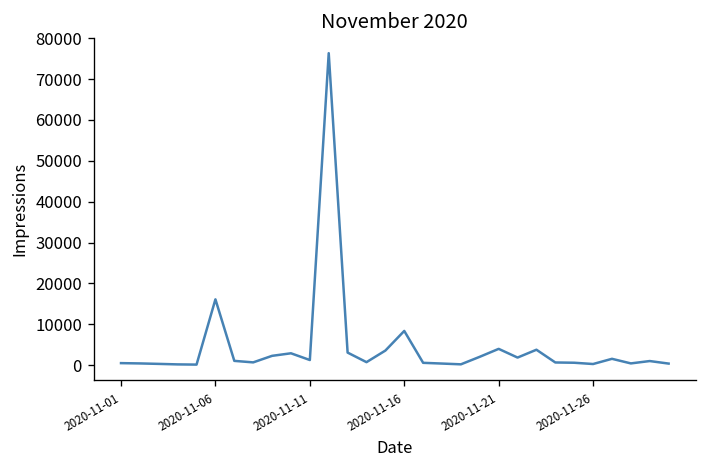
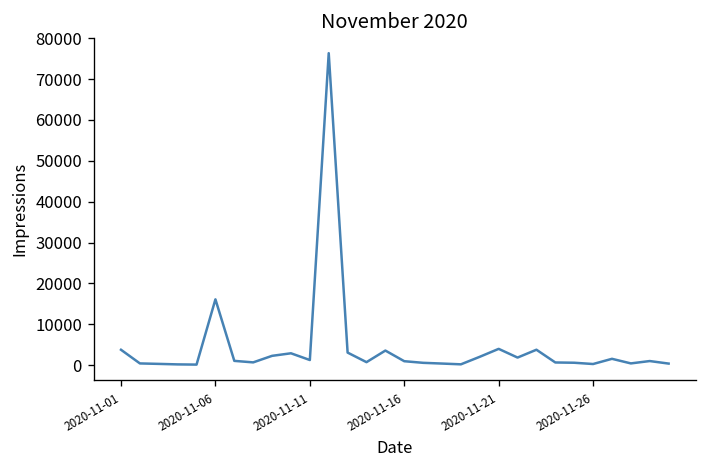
  {
-   "2020-11-01": 0,
+   "2020-11-01": 4000,
    "2020-11-06": 16000,
    "2020-11-11": 1000,
-   "2020-11-16": 8000,
+   "2020-11-16": 1000,
    "2020-11-21": 4000,
    "2020-11-26": 0
  }
